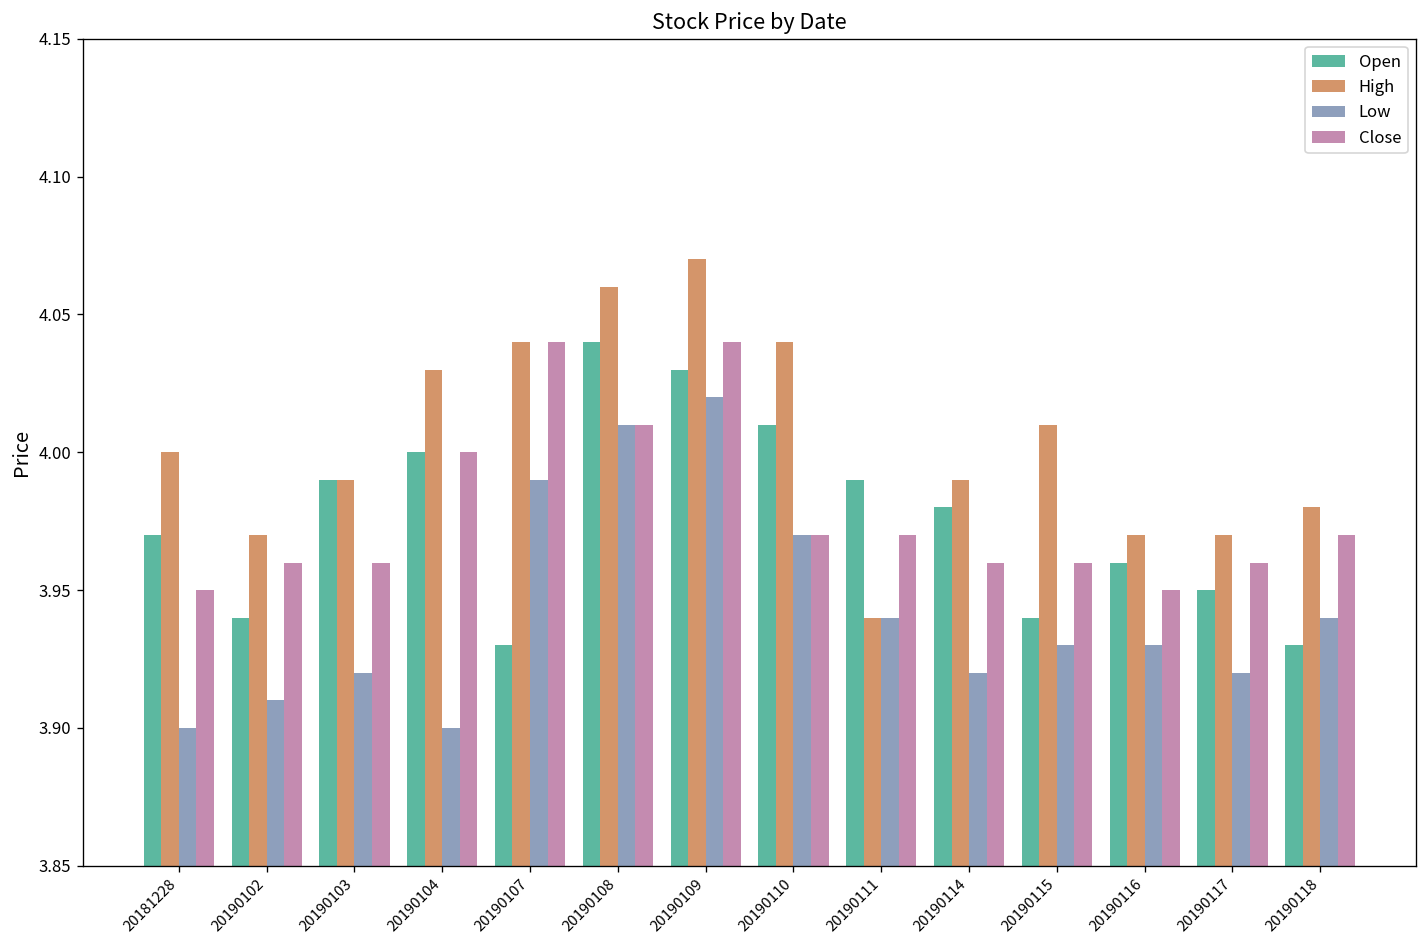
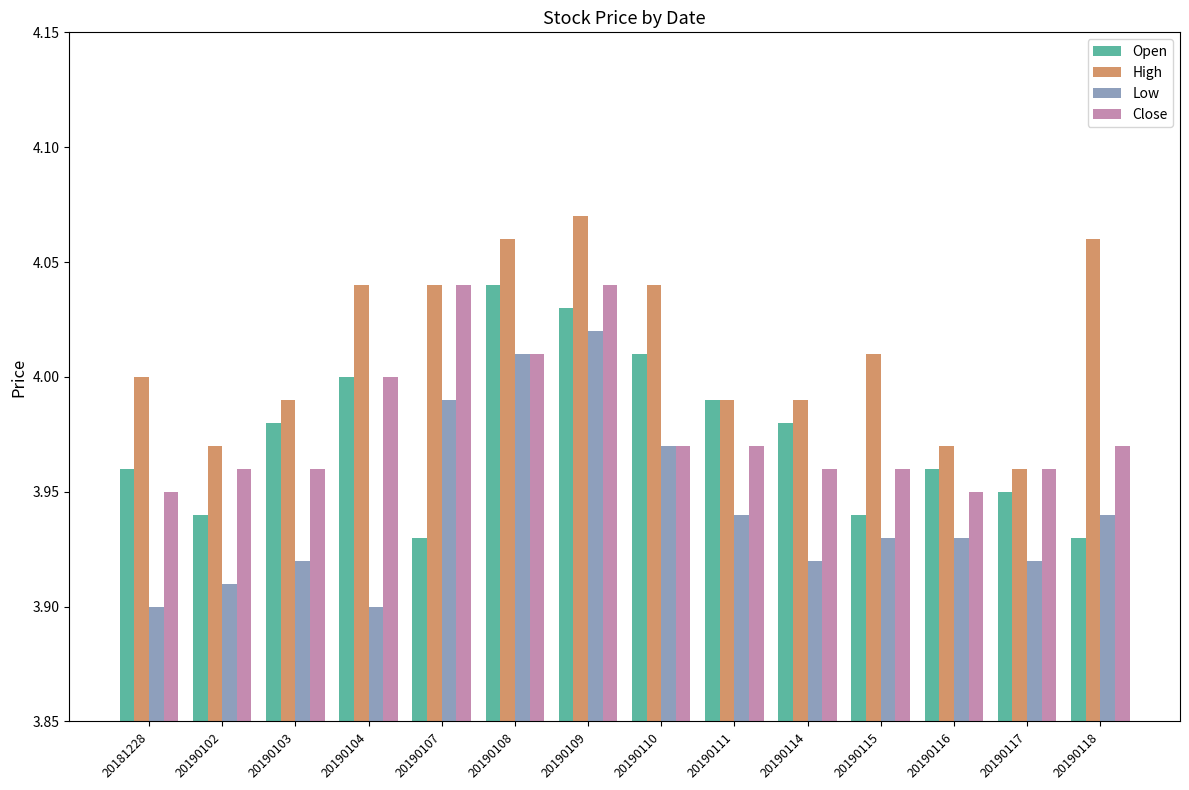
  {
    "Open": {
-     "20181228": 3.97,
+     "20181228": 3.96,
      "20190102": 3.94,
-     "20190103": 3.99,
+     "20190103": 3.98,
      "20190104": 4.00,
      "20190107": 3.93,
      "20190108": 4.04,
      "20190109": 4.03,
      "20190110": 4.01,
      "20190111": 3.99,
      "20190114": 3.98,
      "20190115": 3.94,
      "20190116": 3.96,
      "20190117": 3.95,
      "20190118": 3.93
    },
    "High": {
      "20181228": 4.00,
      "20190102": 3.97,
      "20190103": 3.99,
-     "20190104": 4.03,
+     "20190104": 4.04,
      "20190107": 4.04,
      "20190108": 4.06,
      "20190109": 4.07,
      "20190110": 4.04,
-     "20190111": 3.94,
+     "20190111": 3.99,
      "20190114": 3.99,
      "20190115": 4.01,
      "20190116": 3.97,
-     "20190117": 3.97,
-     "20190118": 3.98
+     "20190117": 3.96,
+     "20190118": 4.06
    }
  }
